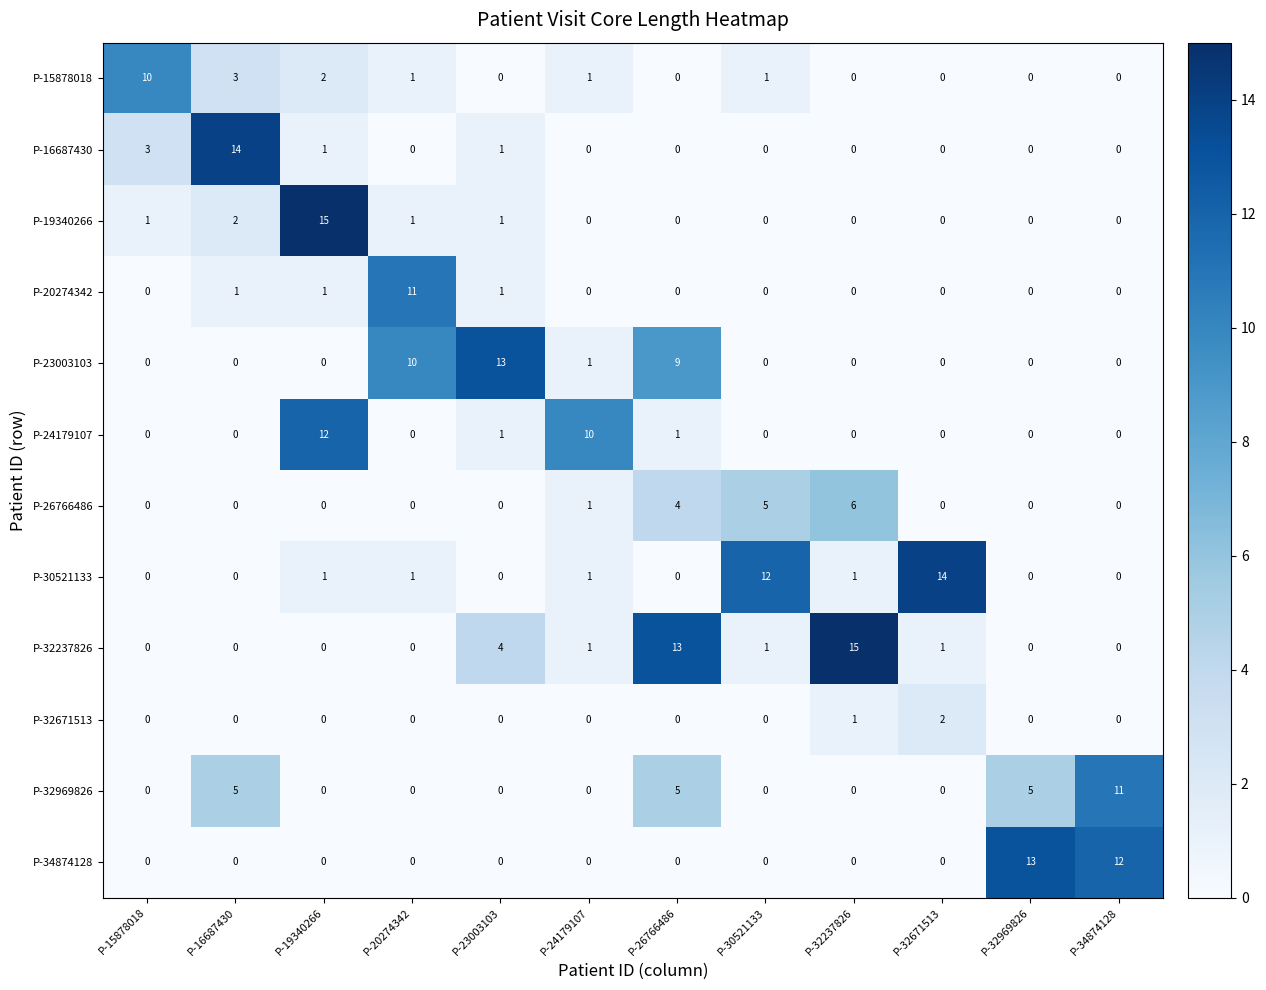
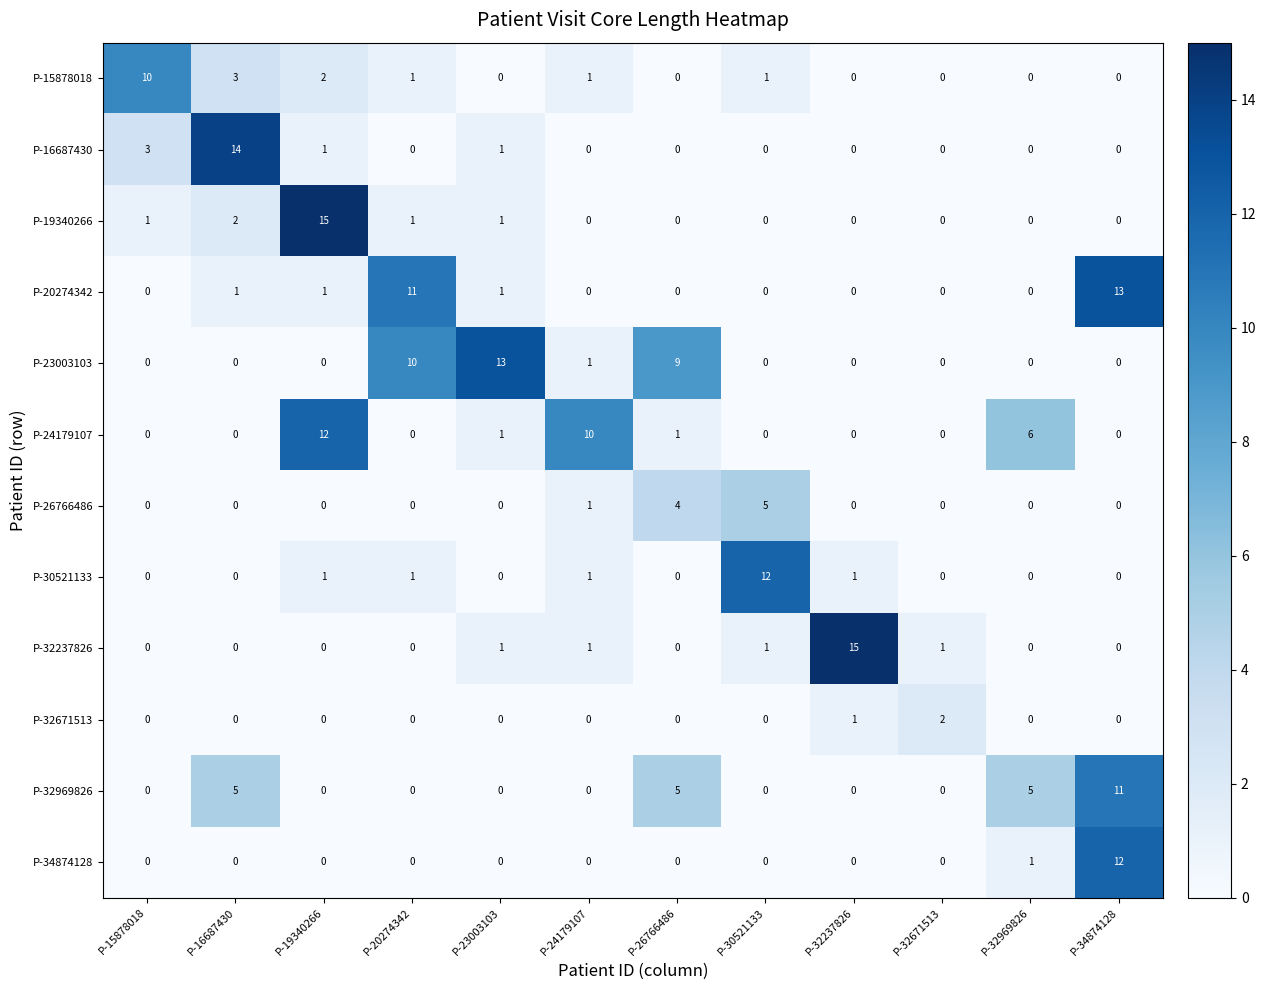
  {
    "P-15878018": {
      "P-15878018": 10,
      "P-16687430": 3,
      "P-19340266": 2,
      "P-20274342": 1,
      "P-23003103": 0,
      "P-24179107": 1,
      "P-26766486": 0,
      "P-30521133": 1,
      "P-32237826": 0,
      "P-32671513": 0,
      "P-32969826": 0,
      "P-34874128": 0
    },
    "P-16687430": {
      "P-15878018": 3,
      "P-16687430": 14,
      "P-19340266": 1,
      "P-20274342": 0,
      "P-23003103": 1,
      "P-24179107": 0,
      "P-26766486": 0,
      "P-30521133": 0,
      "P-32237826": 0,
      "P-32671513": 0,
      "P-32969826": 0,
      "P-34874128": 0
    },
    "P-19340266": {
      "P-15878018": 1,
      "P-16687430": 2,
      "P-19340266": 15,
      "P-20274342": 1,
      "P-23003103": 1,
      "P-24179107": 0,
      "P-26766486": 0,
      "P-30521133": 0,
      "P-32237826": 0,
      "P-32671513": 0,
      "P-32969826": 0,
      "P-34874128": 0
    },
    "P-20274342": {
      "P-15878018": 0,
      "P-16687430": 1,
      "P-19340266": 1,
      "P-20274342": 11,
      "P-23003103": 1,
      "P-24179107": 0,
      "P-26766486": 0,
      "P-30521133": 0,
      "P-32237826": 0,
      "P-32671513": 0,
      "P-32969826": 0,
-     "P-34874128": 0
+     "P-34874128": 13
    },
    "P-23003103": {
      "P-15878018": 0,
      "P-16687430": 0,
      "P-19340266": 0,
      "P-20274342": 10,
      "P-23003103": 13,
      "P-24179107": 1,
      "P-26766486": 9,
      "P-30521133": 0,
      "P-32237826": 0,
      "P-32671513": 0,
      "P-32969826": 0,
      "P-34874128": 0
    },
    "P-24179107": {
      "P-15878018": 0,
      "P-16687430": 0,
      "P-19340266": 12,
      "P-20274342": 0,
      "P-23003103": 1,
      "P-24179107": 10,
      "P-26766486": 1,
      "P-30521133": 0,
      "P-32237826": 0,
      "P-32671513": 0,
-     "P-32969826": 0,
+     "P-32969826": 6,
      "P-34874128": 0
    },
    "P-26766486": {
      "P-15878018": 0,
      "P-16687430": 0,
      "P-19340266": 0,
      "P-20274342": 0,
      "P-23003103": 0,
      "P-24179107": 1,
      "P-26766486": 4,
      "P-30521133": 5,
-     "P-32237826": 6,
+     "P-32237826": 0,
      "P-32671513": 0,
      "P-32969826": 0,
      "P-34874128": 0
    },
    "P-30521133": {
      "P-15878018": 0,
      "P-16687430": 0,
      "P-19340266": 1,
      "P-20274342": 1,
      "P-23003103": 0,
      "P-24179107": 1,
      "P-26766486": 0,
      "P-30521133": 12,
      "P-32237826": 1,
-     "P-32671513": 14,
+     "P-32671513": 0,
      "P-32969826": 0,
      "P-34874128": 0
    },
    "P-32237826": {
      "P-15878018": 0,
      "P-16687430": 0,
      "P-19340266": 0,
      "P-20274342": 0,
-     "P-23003103": 4,
+     "P-23003103": 1,
      "P-24179107": 1,
-     "P-26766486": 13,
+     "P-26766486": 0,
      "P-30521133": 1,
      "P-32237826": 15,
      "P-32671513": 1,
      "P-32969826": 0,
      "P-34874128": 0
    },
    "P-32671513": {
      "P-15878018": 0,
      "P-16687430": 0,
      "P-19340266": 0,
      "P-20274342": 0,
      "P-23003103": 0,
      "P-24179107": 0,
      "P-26766486": 0,
      "P-30521133": 0,
      "P-32237826": 1,
      "P-32671513": 2,
      "P-32969826": 0,
      "P-34874128": 0
    },
    "P-32969826": {
      "P-15878018": 0,
      "P-16687430": 5,
      "P-19340266": 0,
      "P-20274342": 0,
      "P-23003103": 0,
      "P-24179107": 0,
      "P-26766486": 5,
      "P-30521133": 0,
      "P-32237826": 0,
      "P-32671513": 0,
      "P-32969826": 5,
      "P-34874128": 11
    },
    "P-34874128": {
      "P-15878018": 0,
      "P-16687430": 0,
      "P-19340266": 0,
      "P-20274342": 0,
      "P-23003103": 0,
      "P-24179107": 0,
      "P-26766486": 0,
      "P-30521133": 0,
      "P-32237826": 0,
      "P-32671513": 0,
-     "P-32969826": 13,
+     "P-32969826": 1,
      "P-34874128": 12
    }
  }
